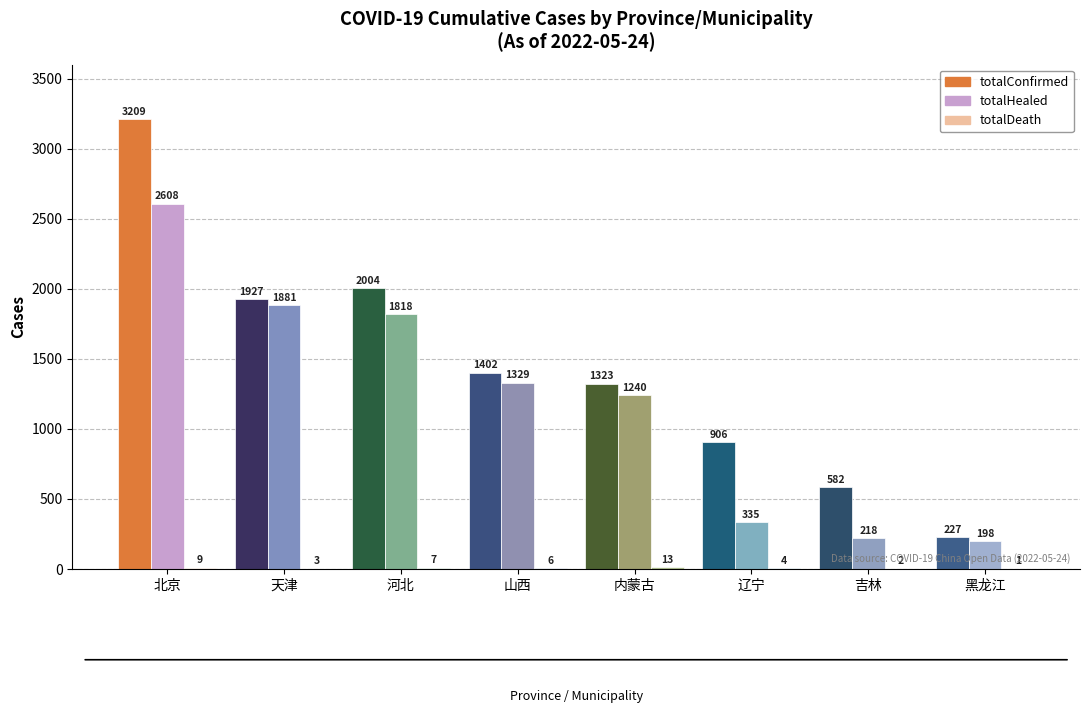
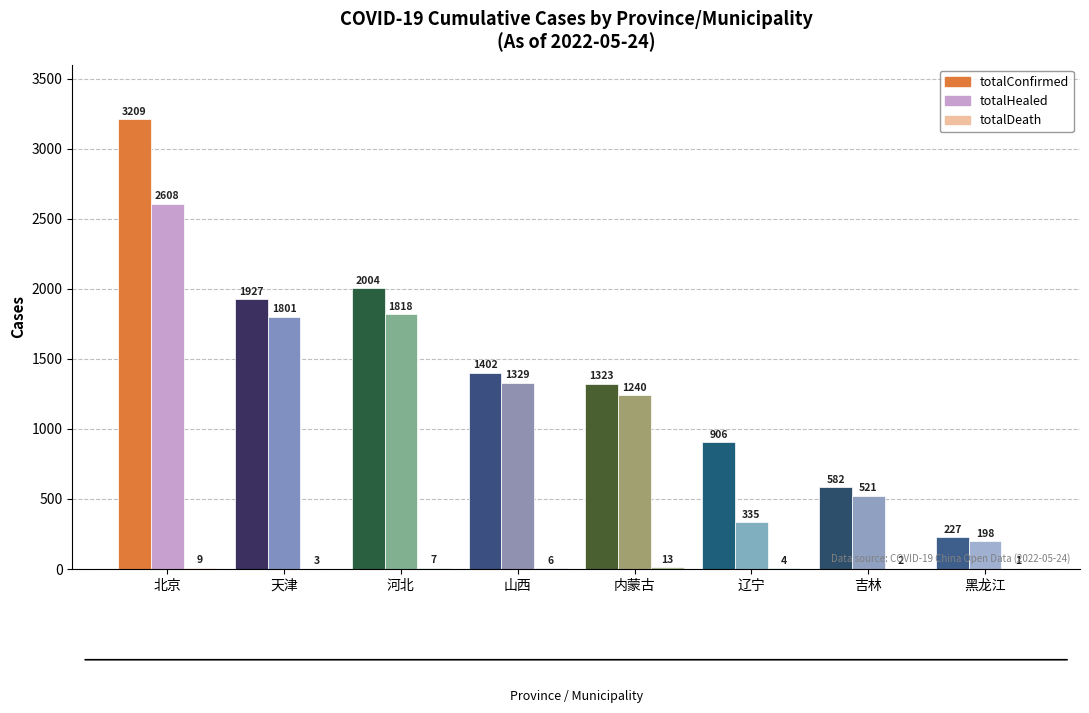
  {
    "北京": 2608,
-   "天津": 1881,
+   "天津": 1801,
    "河北": 1818,
    "山西": 1329,
    "内蒙古": 1240,
    "辽宁": 335,
-   "吉林": 218,
+   "吉林": 521,
    "黑龙江": 198
  }
